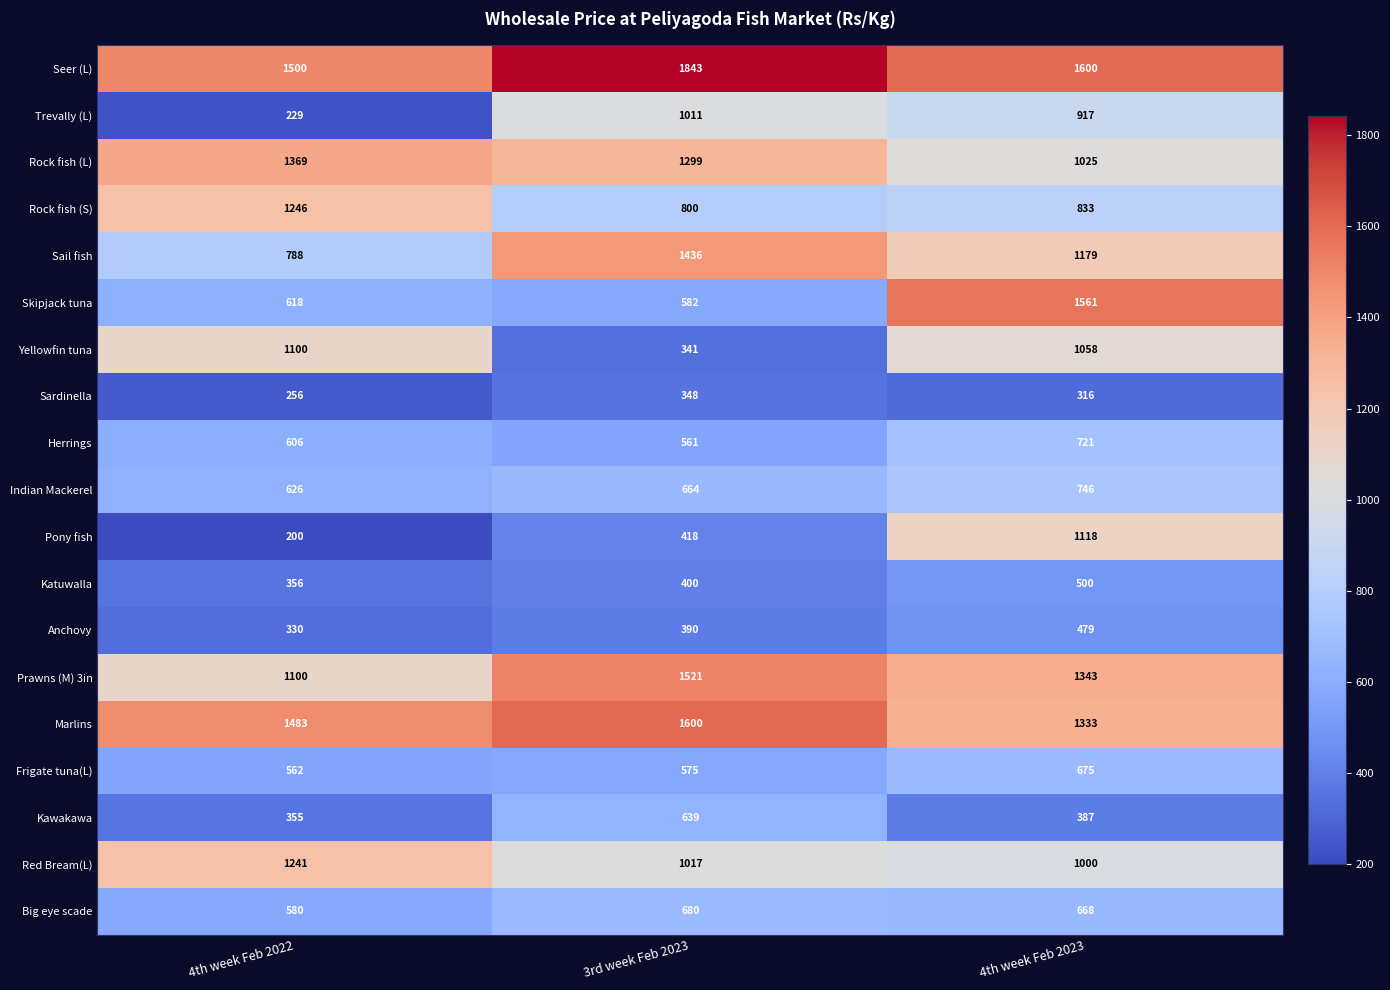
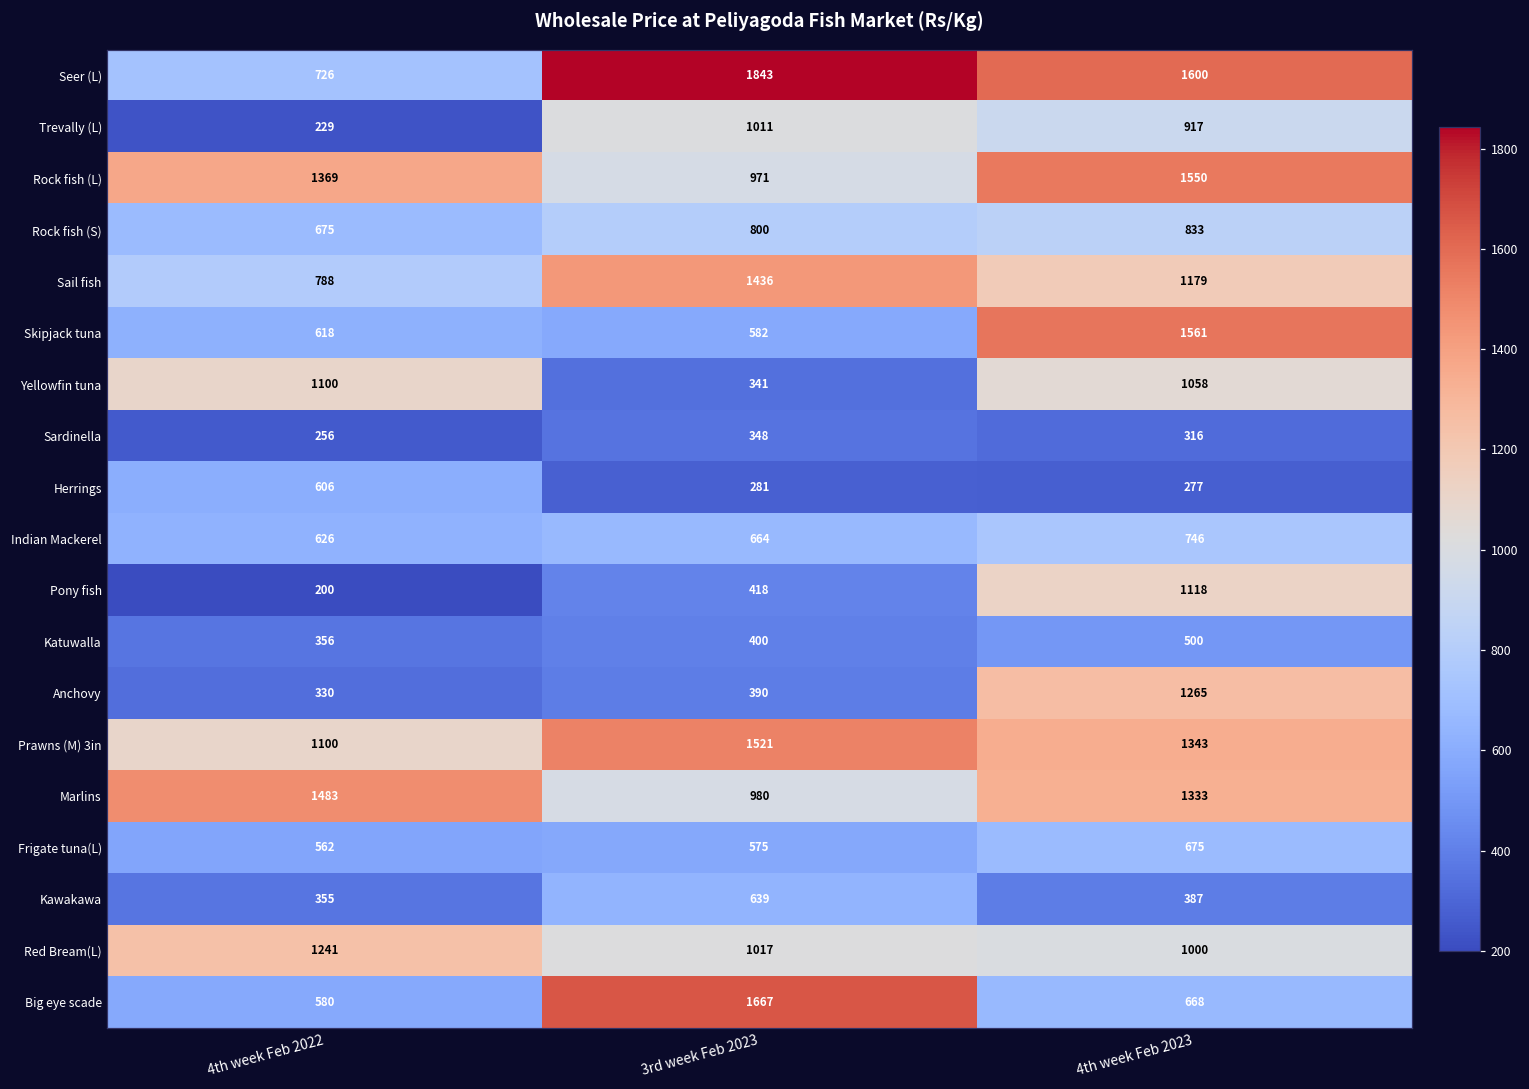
  {
    "Seer (L)": {
-     "4th week Feb 2022": 1500,
+     "4th week Feb 2022": 726,
      "3rd week Feb 2023": 1843,
      "4th week Feb 2023": 1600
    },
    "Trevally (L)": {
      "4th week Feb 2022": 229,
      "3rd week Feb 2023": 1011,
      "4th week Feb 2023": 917
    },
    "Rock fish (L)": {
      "4th week Feb 2022": 1369,
-     "3rd week Feb 2023": 1299,
-     "4th week Feb 2023": 1025
+     "3rd week Feb 2023": 971,
+     "4th week Feb 2023": 1550
    },
    "Rock fish (S)": {
-     "4th week Feb 2022": 1246,
+     "4th week Feb 2022": 675,
      "3rd week Feb 2023": 800,
      "4th week Feb 2023": 833
    },
    "Sail fish": {
      "4th week Feb 2022": 788,
      "3rd week Feb 2023": 1436,
      "4th week Feb 2023": 1179
    },
    "Skipjack tuna": {
      "4th week Feb 2022": 618,
      "3rd week Feb 2023": 582,
      "4th week Feb 2023": 1561
    },
    "Yellowfin tuna": {
      "4th week Feb 2022": 1100,
      "3rd week Feb 2023": 341,
      "4th week Feb 2023": 1058
    },
    "Sardinella": {
      "4th week Feb 2022": 256,
      "3rd week Feb 2023": 348,
      "4th week Feb 2023": 316
    },
    "Herrings": {
      "4th week Feb 2022": 606,
-     "3rd week Feb 2023": 561,
-     "4th week Feb 2023": 721
+     "3rd week Feb 2023": 281,
+     "4th week Feb 2023": 277
    },
    "Indian Mackerel": {
      "4th week Feb 2022": 626,
      "3rd week Feb 2023": 664,
      "4th week Feb 2023": 746
    },
    "Pony fish": {
      "4th week Feb 2022": 200,
      "3rd week Feb 2023": 418,
      "4th week Feb 2023": 1118
    },
    "Katuwalla": {
      "4th week Feb 2022": 356,
      "3rd week Feb 2023": 400,
      "4th week Feb 2023": 500
    },
    "Anchovy": {
      "4th week Feb 2022": 330,
      "3rd week Feb 2023": 390,
-     "4th week Feb 2023": 479
+     "4th week Feb 2023": 1265
    },
    "Prawns (M) 3in": {
      "4th week Feb 2022": 1100,
      "3rd week Feb 2023": 1521,
      "4th week Feb 2023": 1343
    },
    "Marlins": {
      "4th week Feb 2022": 1483,
-     "3rd week Feb 2023": 1600,
+     "3rd week Feb 2023": 980,
      "4th week Feb 2023": 1333
    },
    "Frigate tuna(L)": {
      "4th week Feb 2022": 562,
      "3rd week Feb 2023": 575,
      "4th week Feb 2023": 675
    },
    "Kawakawa": {
      "4th week Feb 2022": 355,
      "3rd week Feb 2023": 639,
      "4th week Feb 2023": 387
    },
    "Red Bream(L)": {
      "4th week Feb 2022": 1241,
      "3rd week Feb 2023": 1017,
      "4th week Feb 2023": 1000
    },
    "Big eye scade": {
      "4th week Feb 2022": 580,
-     "3rd week Feb 2023": 680,
+     "3rd week Feb 2023": 1667,
      "4th week Feb 2023": 668
    }
  }
